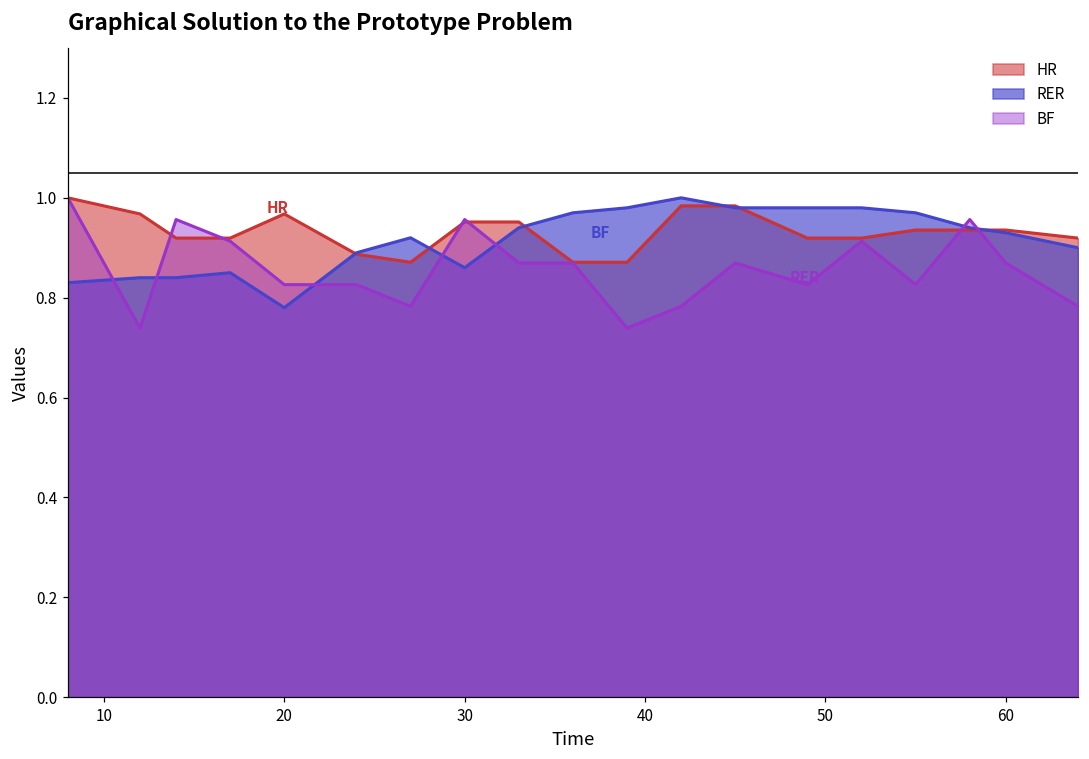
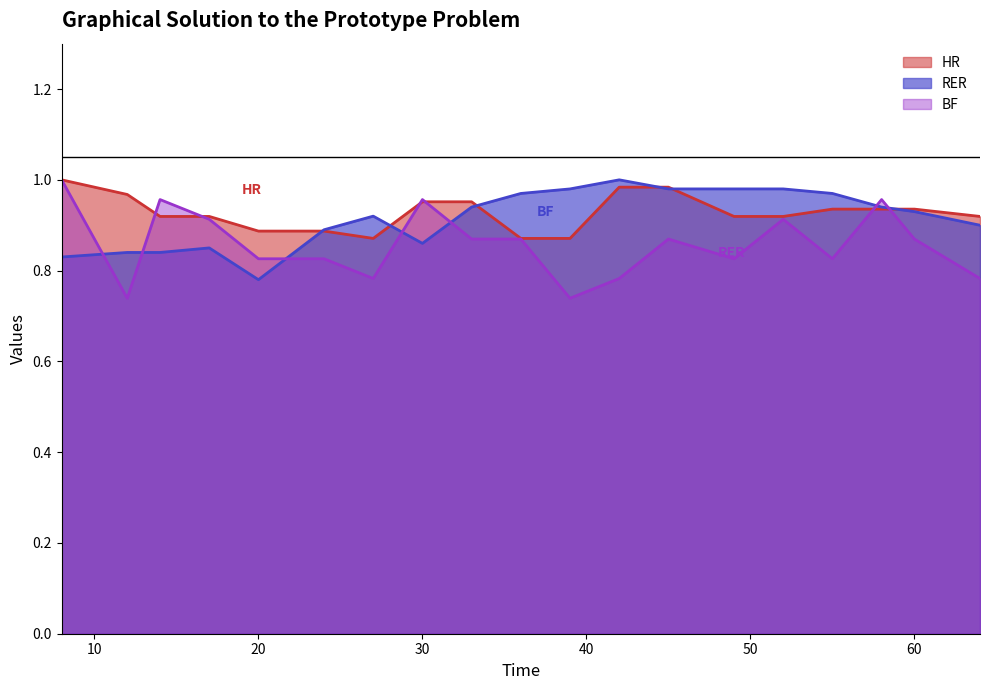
  {
    "HR": {
-     "20": 0.97
+     "20": 0.89
    },
    "RER": {
      "20": 0.78,
      "30": 0.86
    },
    "BF": {
      "20": 0.83,
      "60": 0.87
    }
  }
